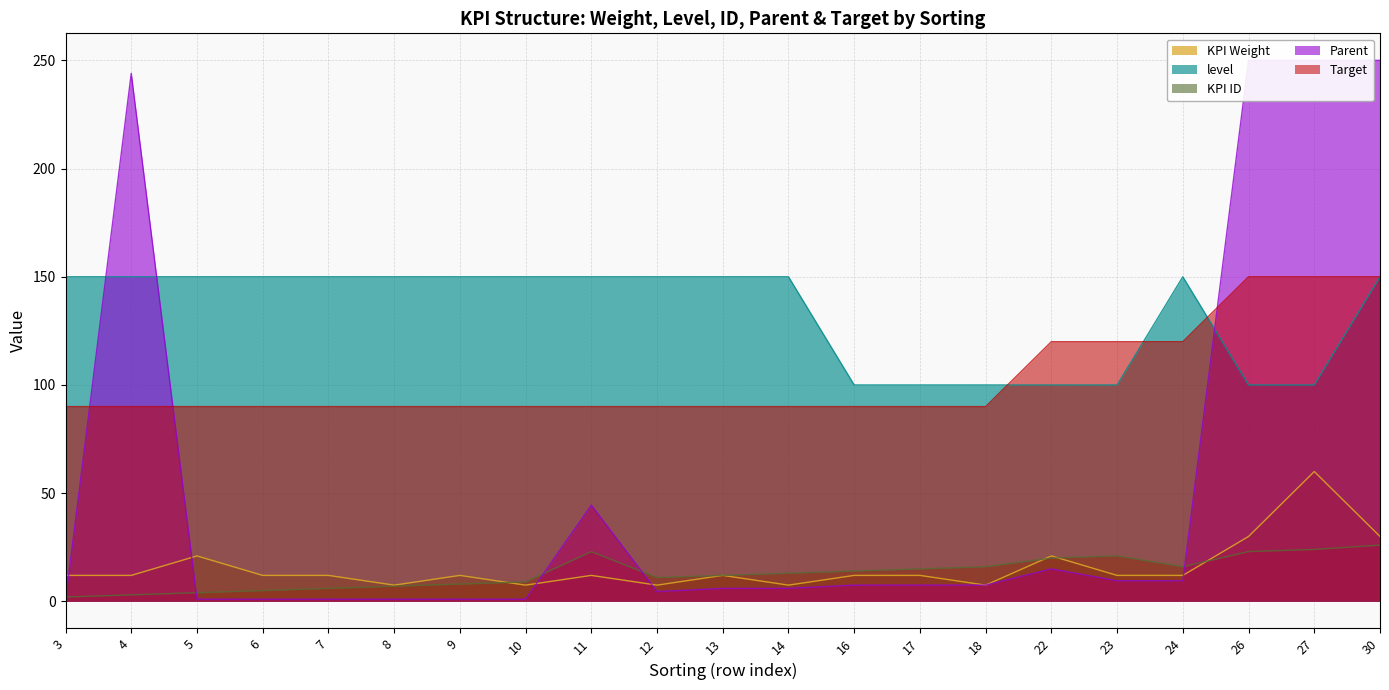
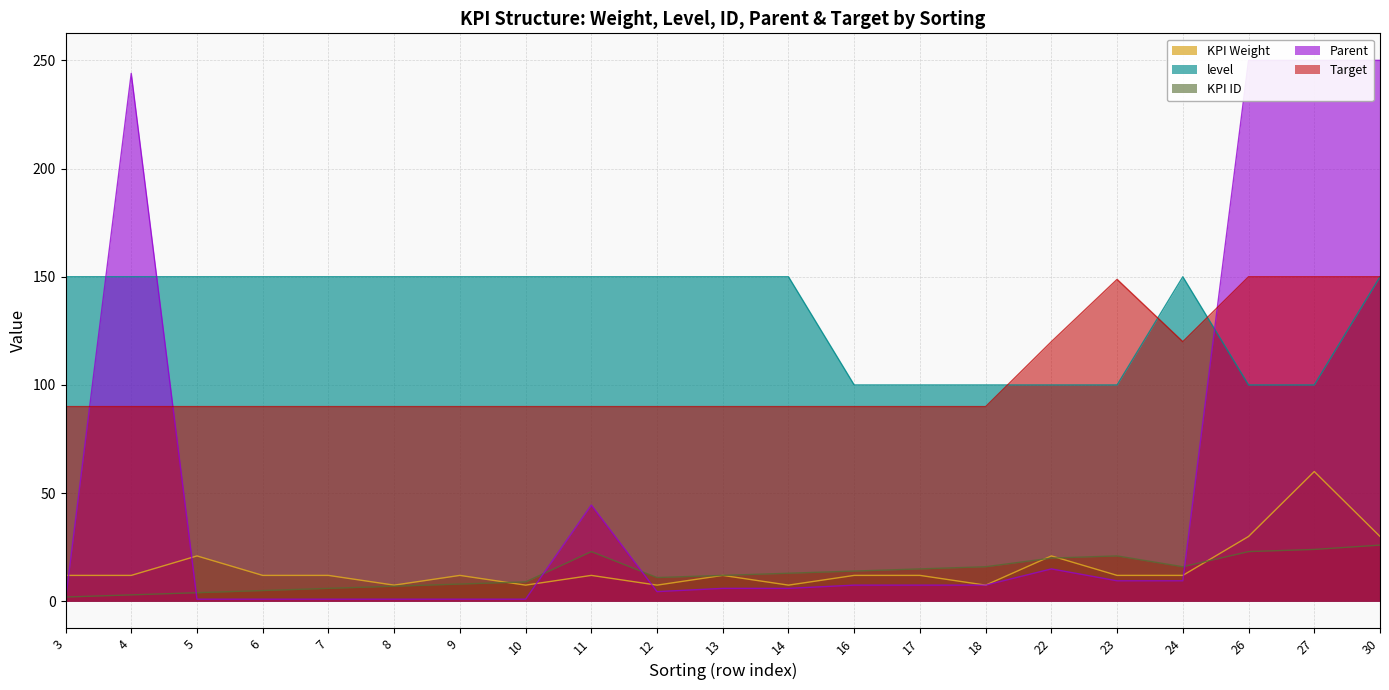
  {
    "KPI Weight": {
      "3": 12,
      "4": 12,
      "5": 21,
      "6": 12,
      "7": 12,
      "9": 12,
      "10": 8,
      "11": 12,
      "12": 8,
      "14": 8,
      "16": 12,
      "17": 12,
      "23": 12,
      "24": 12,
      "26": 30,
      "27": 60,
      "30": 30
    },
    "level": {
      "3": 150,
      "4": 150,
      "5": 150,
      "6": 150,
      "7": 150,
      "8": 150,
      "9": 150,
      "10": 150,
      "11": 150,
      "12": 150,
      "13": 150,
      "14": 150,
      "16": 100,
      "17": 100,
      "18": 100,
      "22": 100,
      "23": 100,
      "24": 150,
      "26": 100,
      "27": 100
    },
    "KPI ID": {
      "3": 2,
      "4": 3,
      "5": 4,
      "6": 5,
      "7": 6,
      "9": 8,
      "10": 9,
      "11": 23,
      "12": 11,
      "14": 13,
      "16": 14,
      "17": 15,
      "18": 16,
      "23": 21,
      "24": 16,
      "26": 23,
      "27": 24,
      "30": 26
    },
    "Parent": {
      "3": 1,
      "4": 244,
      "5": 1,
      "6": 1,
      "7": 1,
      "8": 1,
      "9": 1,
      "10": 1,
      "11": 45,
      "12": 5,
      "13": 6,
      "14": 6,
      "16": 8,
      "17": 8,
      "22": 15,
      "23": 10,
      "24": 10,
      "30": 250
    },
    "Target": {
      "3": 90,
      "4": 90,
      "5": 90,
      "6": 90,
      "7": 90,
      "8": 90,
      "9": 90,
      "10": 90,
      "11": 90,
      "12": 90,
      "13": 90,
      "14": 90,
      "16": 90,
      "17": 90,
      "18": 90,
      "22": 120,
-     "23": 120,
+     "23": 149,
      "24": 120,
      "26": 150,
      "27": 150
    }
  }
